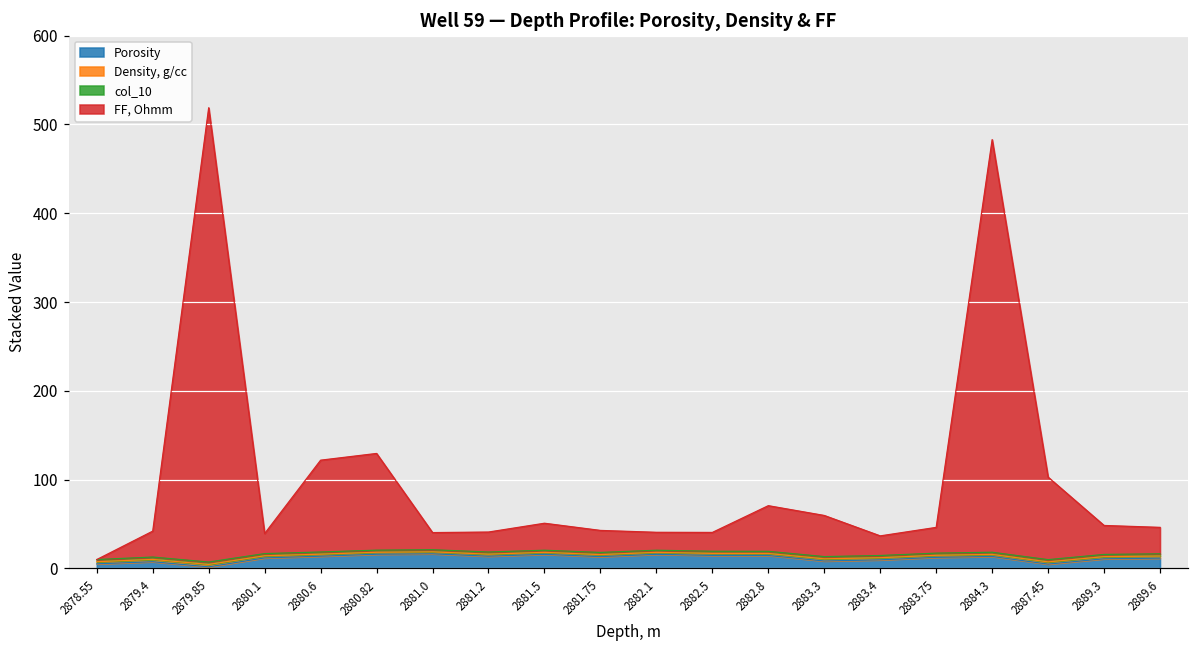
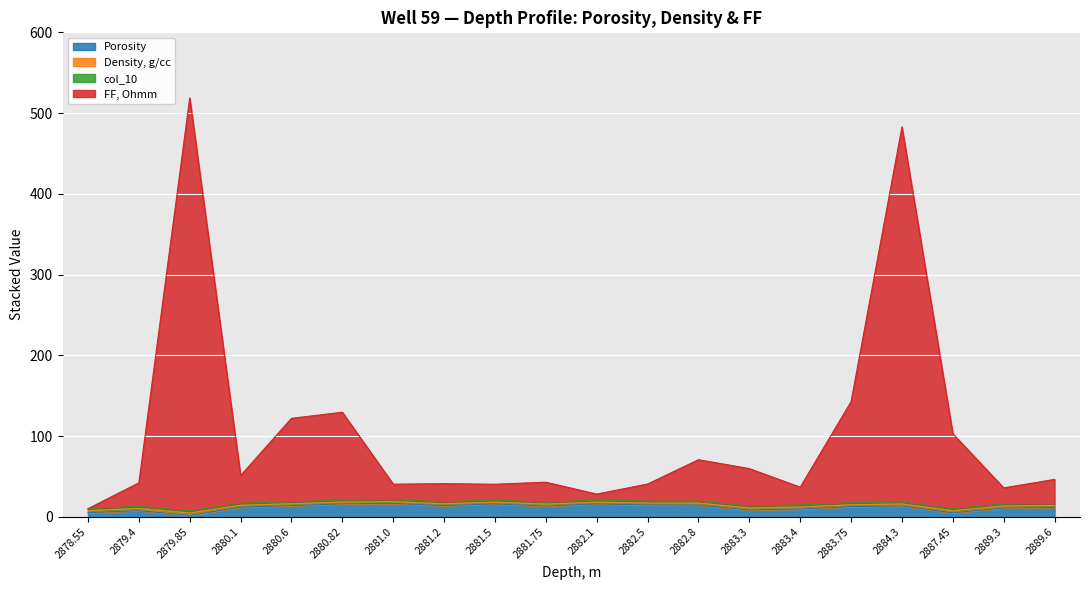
  {
    "FF, Ohmm": {
      "2879.4": 30,
      "2879.85": 510,
-     "2880.1": 20,
+     "2880.1": 30,
      "2880.6": 100,
      "2880.82": 110,
      "2881.0": 20,
      "2881.2": 20,
-     "2881.5": 30,
+     "2881.5": 20,
      "2881.75": 20,
-     "2882.1": 20,
+     "2882.1": 10,
      "2882.5": 20,
      "2882.8": 50,
      "2883.3": 50,
      "2883.4": 20,
-     "2883.75": 30,
+     "2883.75": 130,
      "2884.3": 460,
      "2887.45": 90,
-     "2889.3": 30,
+     "2889.3": 20,
      "2889.6": 30
    }
  }
